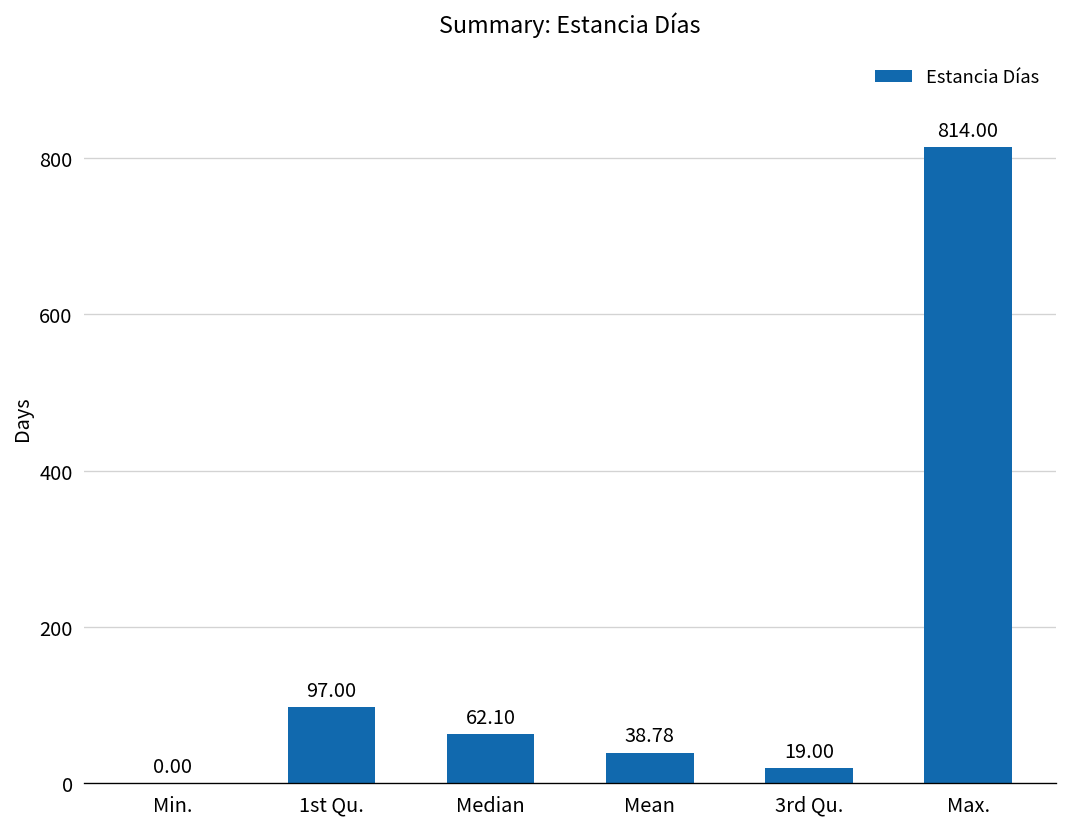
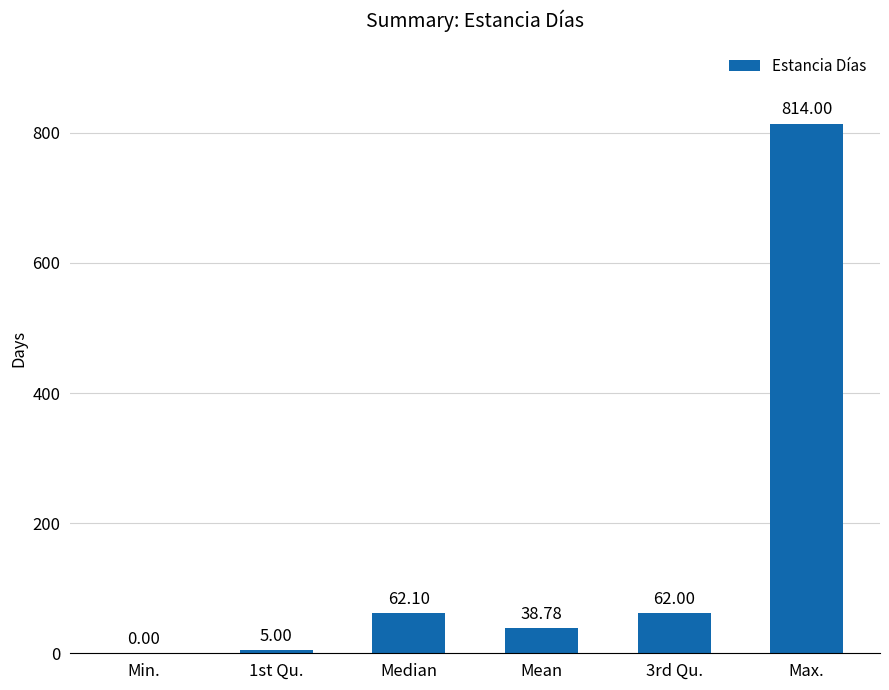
  {
    "Min.": 0.00,
-   "1st Qu.": 97.00,
+   "1st Qu.": 5.00,
    "Median": 62.10,
    "Mean": 38.78,
-   "3rd Qu.": 19.00,
+   "3rd Qu.": 62.00,
    "Max.": 814.00
  }
